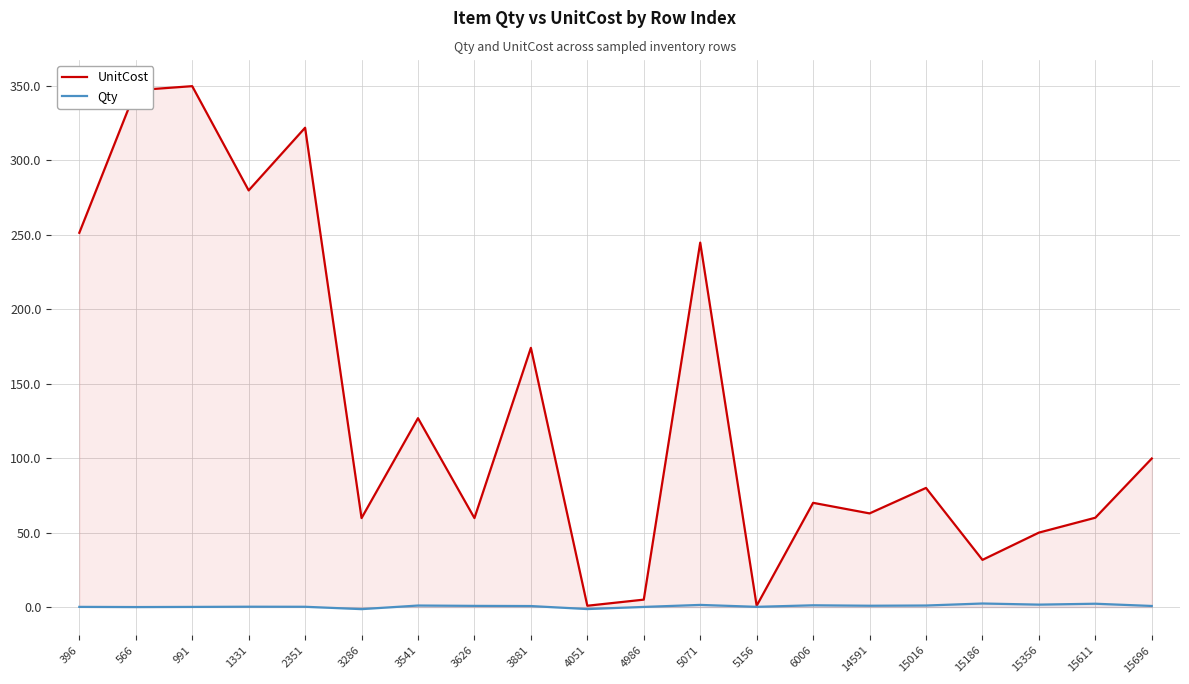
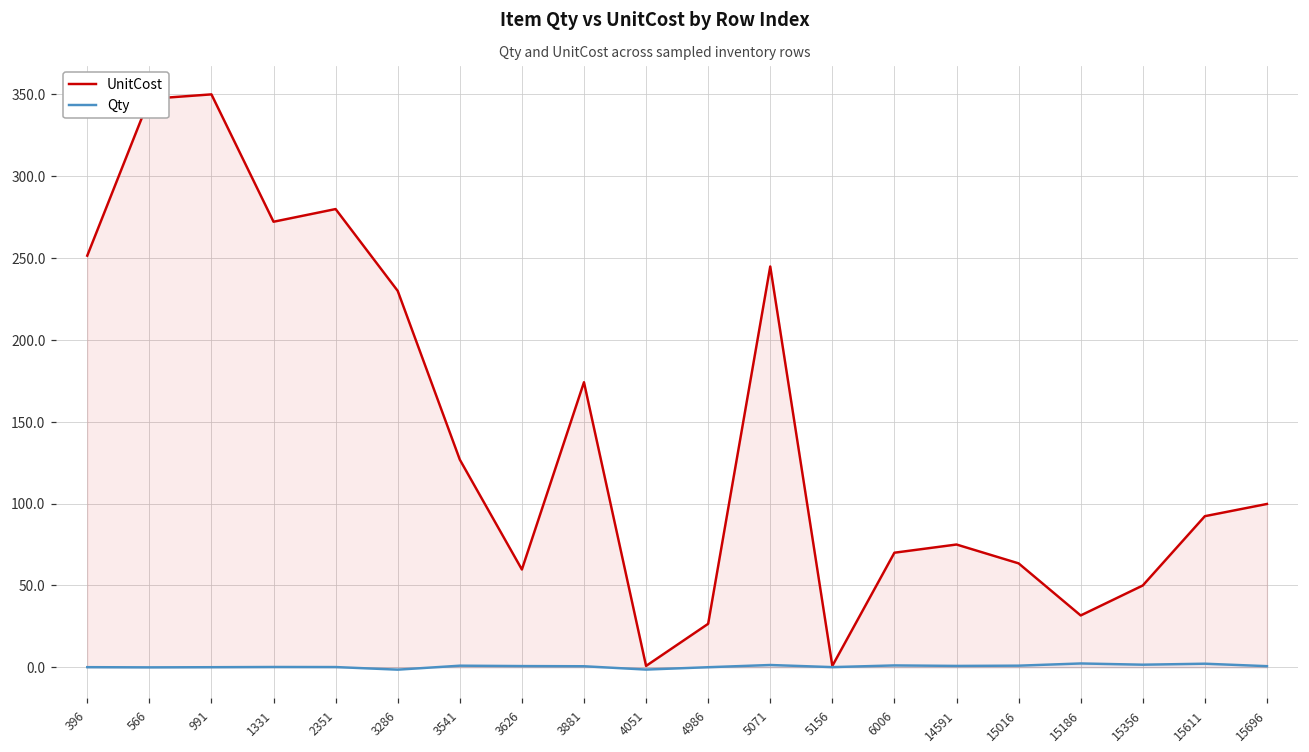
  {
    "UnitCost": {
      "396": 251,
      "991": 350,
-     "1331": 280,
-     "2351": 322,
-     "3286": 60,
+     "1331": 272,
+     "2351": 280,
+     "3286": 230,
      "3541": 127,
      "3626": 60,
      "3881": 174,
-     "4986": 5,
+     "4986": 27,
      "5071": 245,
      "6006": 70,
-     "14591": 63,
-     "15016": 80,
+     "14591": 75,
+     "15016": 64,
      "15186": 32,
      "15356": 50,
-     "15611": 60,
+     "15611": 92,
      "15696": 100
    }
  }
